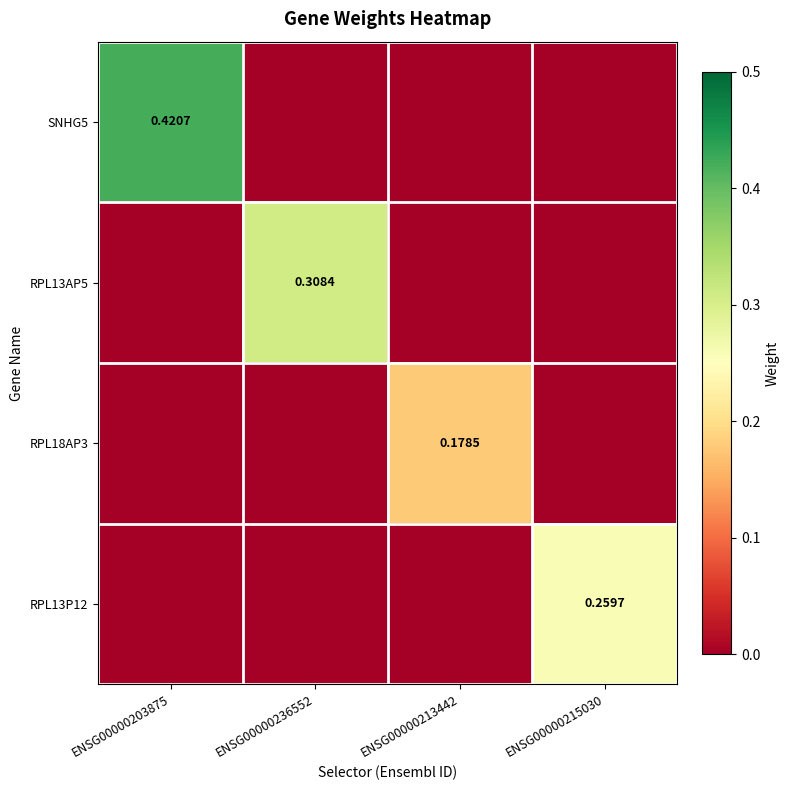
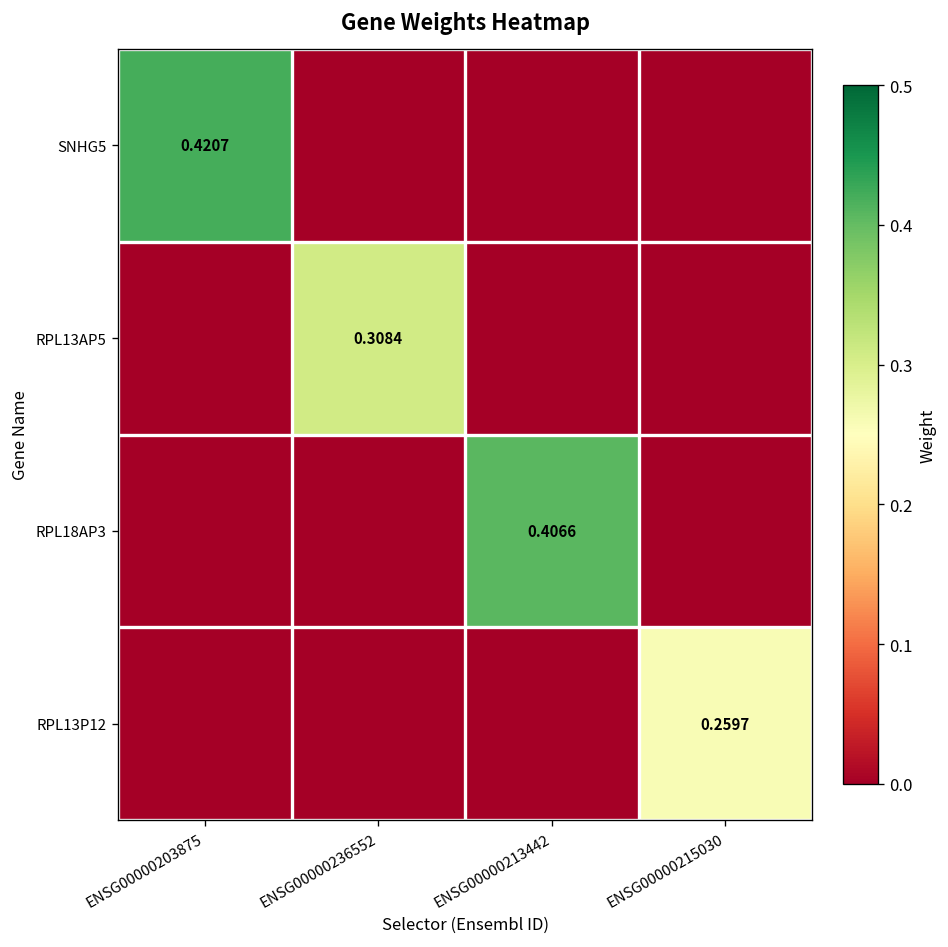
  {
    "SNHG5": {
      "ENSG00000203875": 0.4207
    },
    "RPL13AP5": {
      "ENSG00000236552": 0.3084
    },
    "RPL18AP3": {
-     "ENSG00000213442": 0.1785
+     "ENSG00000213442": 0.4066
    },
    "RPL13P12": {
      "ENSG00000215030": 0.2597
    }
  }
